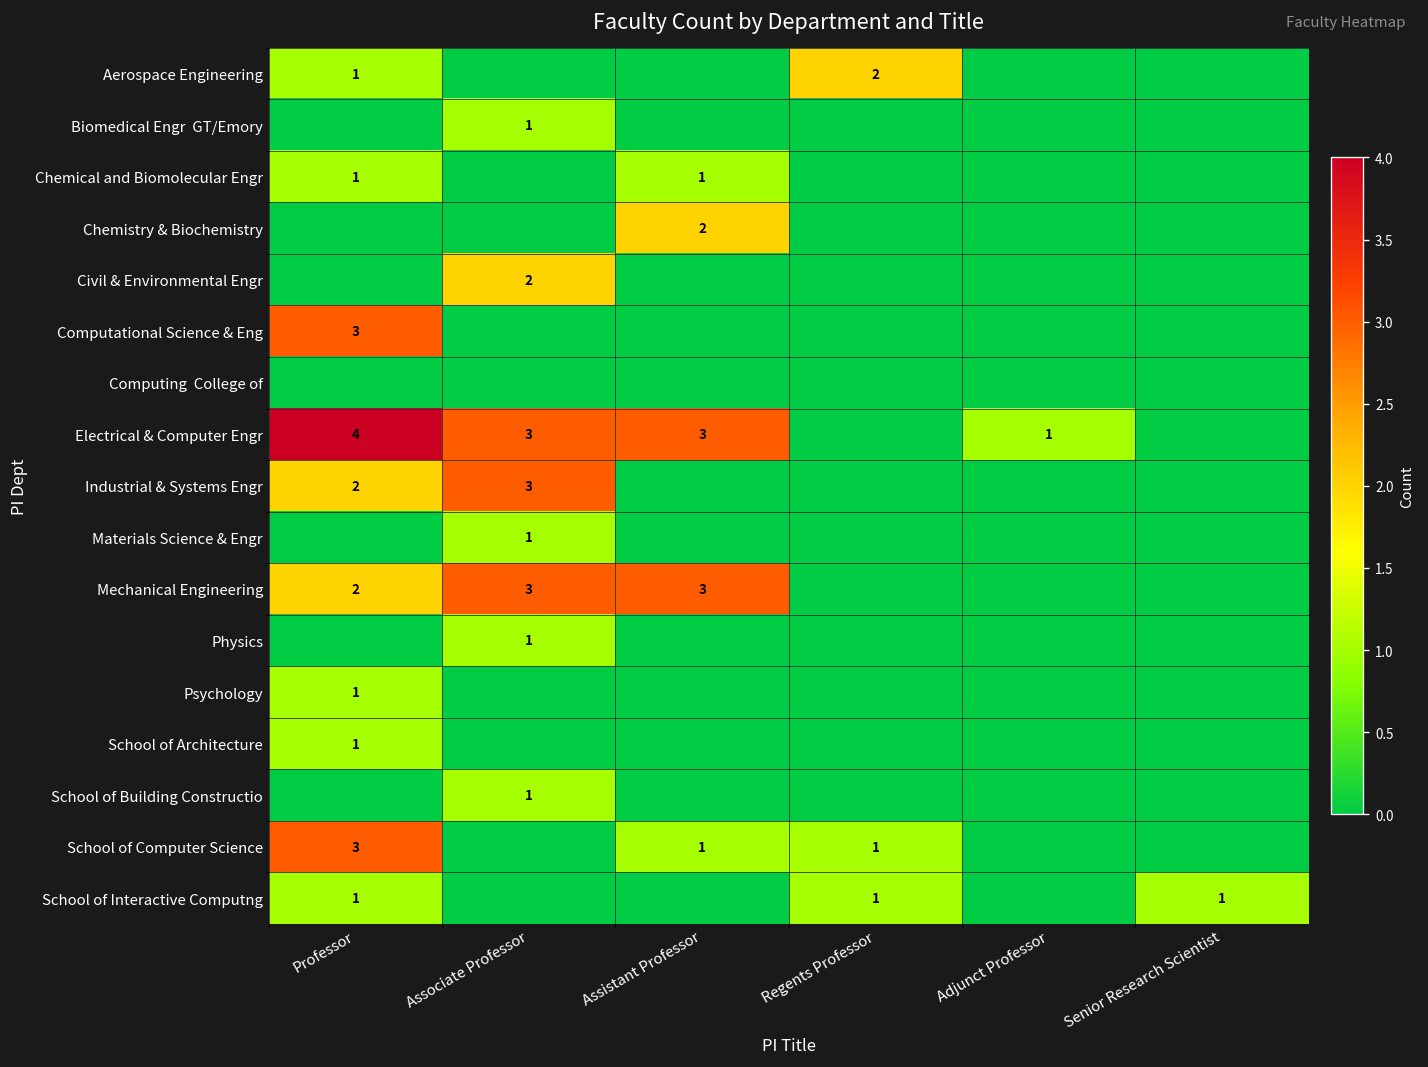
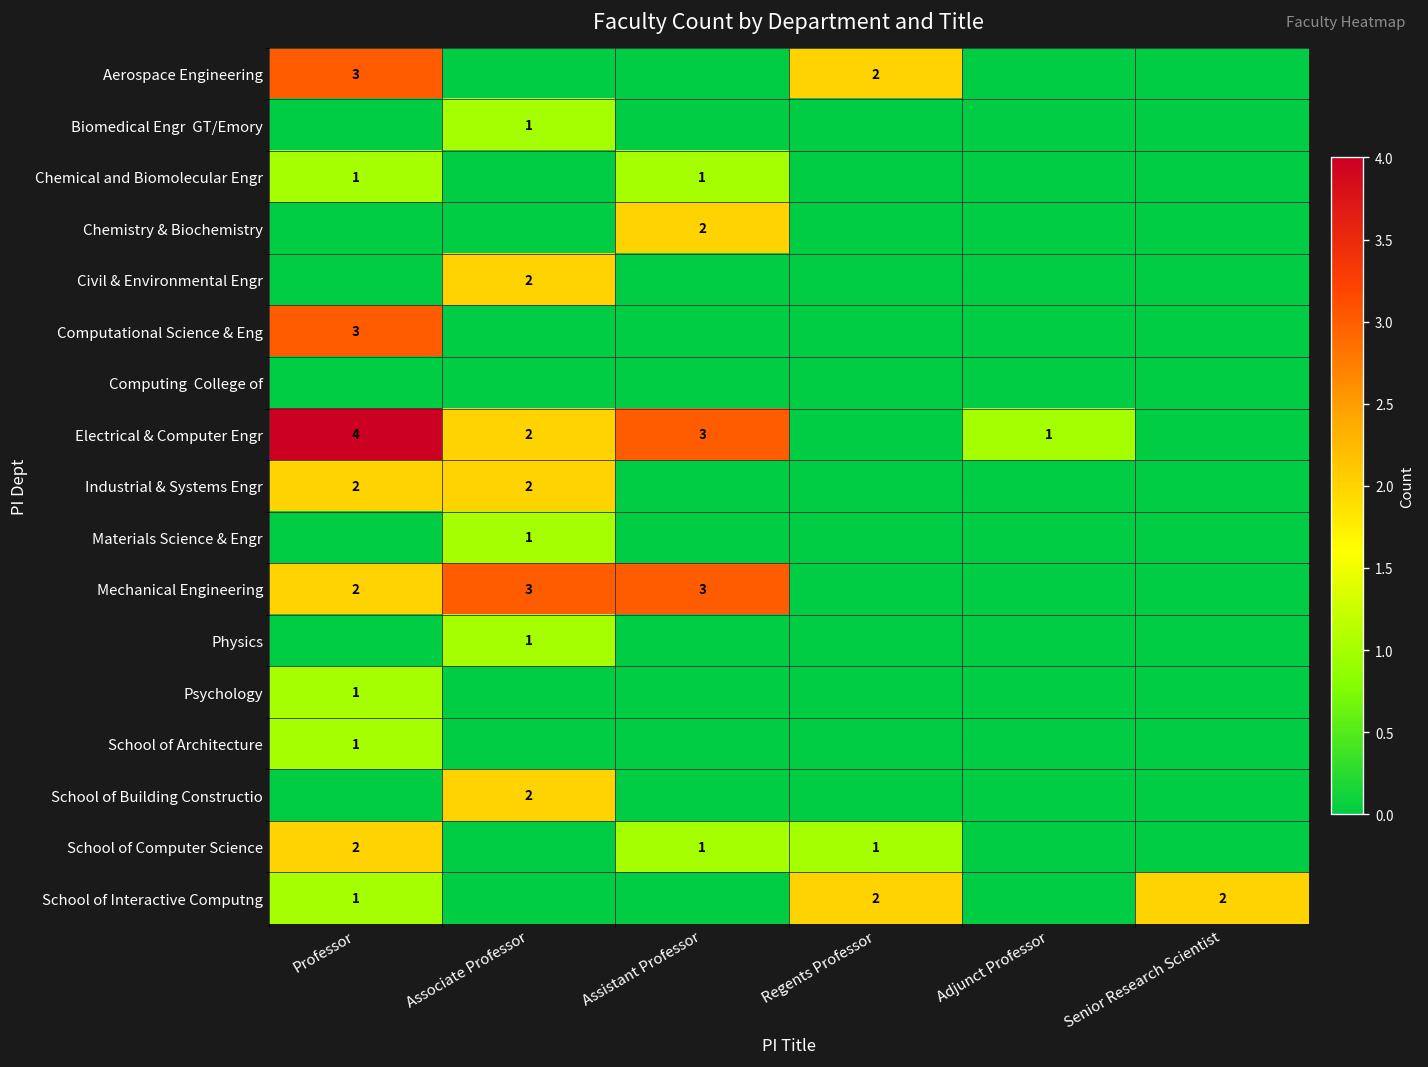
  {
    "Aerospace Engineering": {
-     "Professor": 1,
+     "Professor": 3,
      "Regents Professor": 2
    },
    "Biomedical Engr GT/Emory": {
      "Associate Professor": 1
    },
    "Chemical and Biomolecular Engr": {
      "Professor": 1,
      "Assistant Professor": 1
    },
    "Chemistry & Biochemistry": {
      "Assistant Professor": 2
    },
    "Civil & Environmental Engr": {
      "Associate Professor": 2
    },
    "Computational Science & Eng": {
      "Professor": 3
    },
    "Electrical & Computer Engr": {
      "Professor": 4,
-     "Associate Professor": 3,
+     "Associate Professor": 2,
      "Assistant Professor": 3,
      "Adjunct Professor": 1
    },
    "Industrial & Systems Engr": {
      "Professor": 2,
-     "Associate Professor": 3
+     "Associate Professor": 2
    },
    "Materials Science & Engr": {
      "Associate Professor": 1
    },
    "Mechanical Engineering": {
      "Professor": 2,
      "Associate Professor": 3,
      "Assistant Professor": 3
    },
    "Physics": {
      "Associate Professor": 1
    },
    "Psychology": {
      "Professor": 1
    },
    "School of Architecture": {
      "Professor": 1
    },
    "School of Building Constructio": {
-     "Associate Professor": 1
+     "Associate Professor": 2
    },
    "School of Computer Science": {
-     "Professor": 3,
+     "Professor": 2,
      "Assistant Professor": 1,
      "Regents Professor": 1
    },
    "School of Interactive Computng": {
      "Professor": 1,
-     "Regents Professor": 1,
-     "Senior Research Scientist": 1
+     "Regents Professor": 2,
+     "Senior Research Scientist": 2
    }
  }
